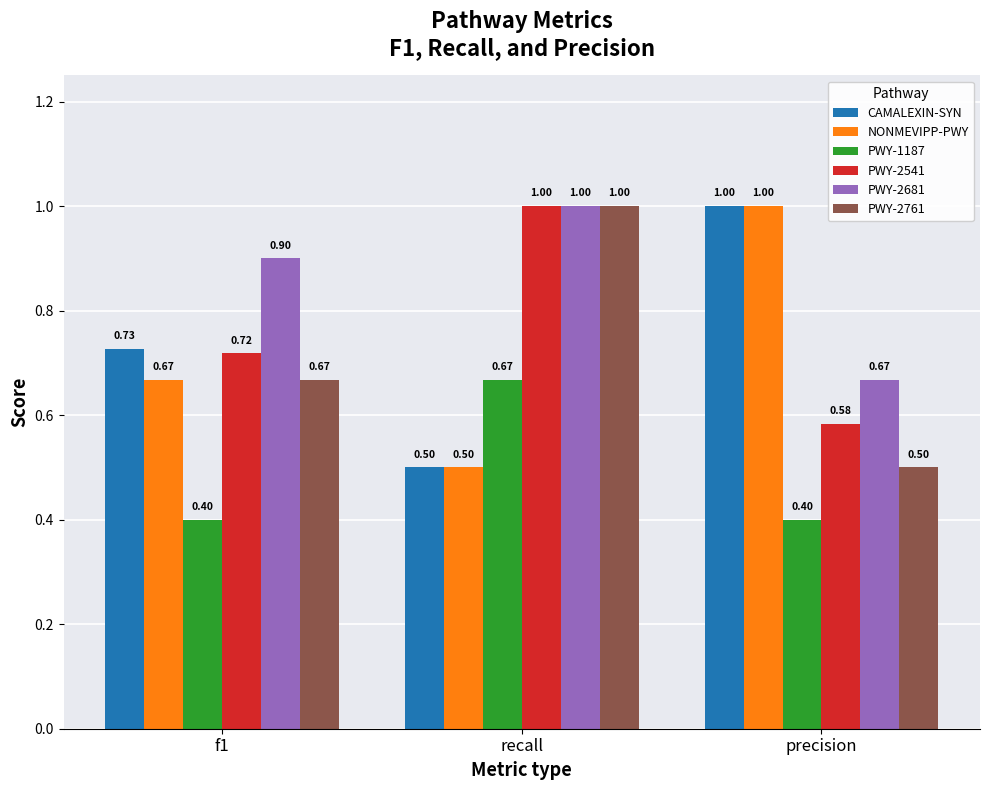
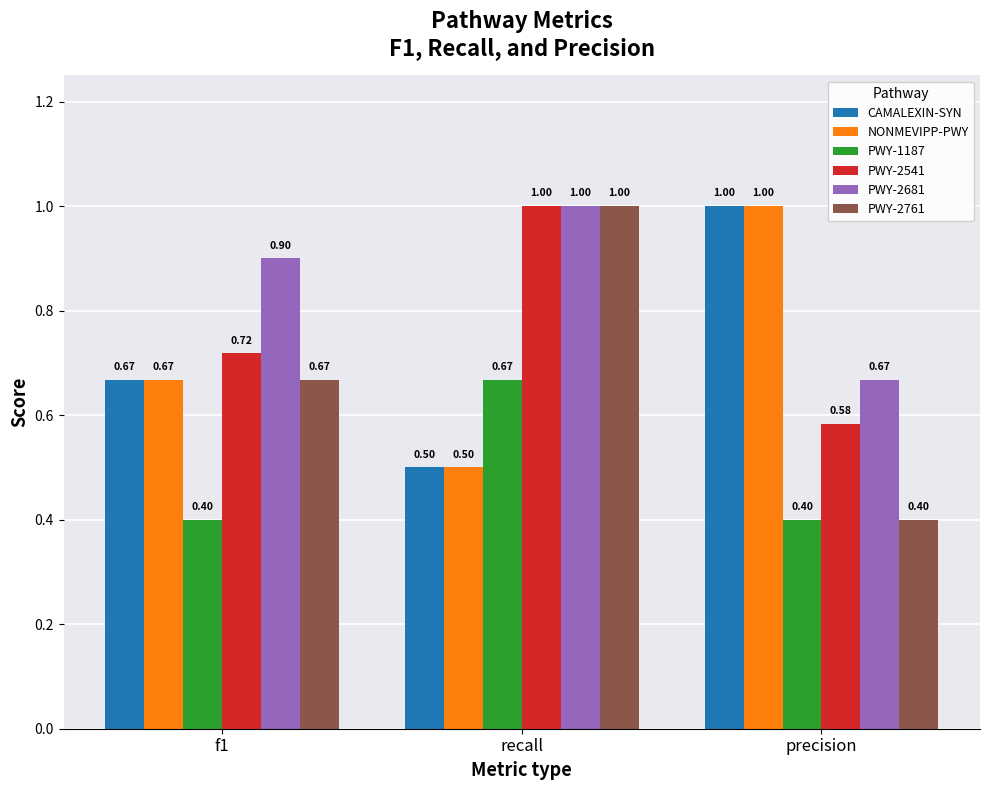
  {
    "CAMALEXIN-SYN": {
-     "f1": 0.73,
+     "f1": 0.67,
      "recall": 0.50,
      "precision": 1.00
    },
    "NONMEVIPP-PWY": {
      "f1": 0.67,
      "recall": 0.50,
      "precision": 1.00
    },
    "PWY-1187": {
      "f1": 0.40,
      "recall": 0.67,
      "precision": 0.40
    },
    "PWY-2541": {
      "f1": 0.72,
      "recall": 1.00,
      "precision": 0.58
    },
    "PWY-2681": {
      "f1": 0.90,
      "recall": 1.00,
      "precision": 0.67
    },
    "PWY-2761": {
      "f1": 0.67,
      "recall": 1.00,
-     "precision": 0.50
+     "precision": 0.40
    }
  }
